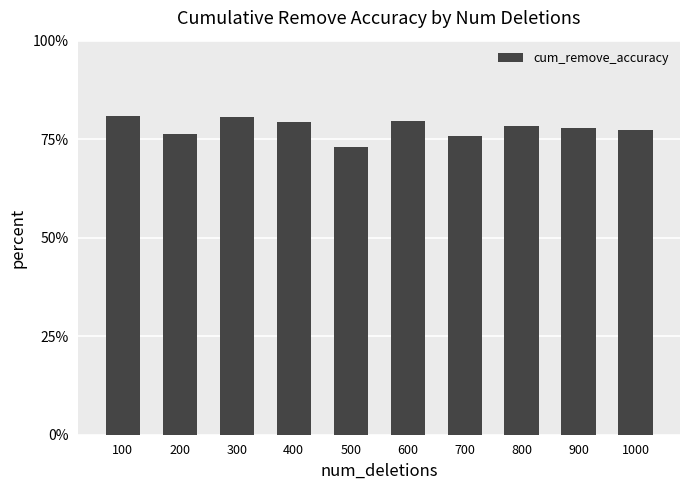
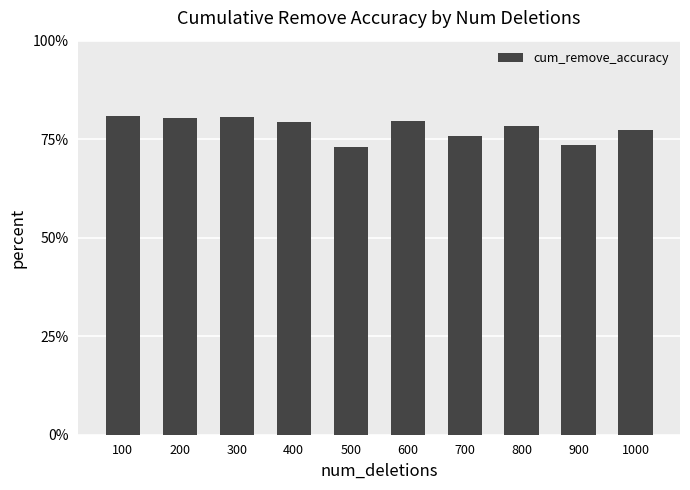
  {
    "100": "81%",
-   "200": "76%",
+   "200": "81%",
    "300": "81%",
    "400": "79%",
    "500": "73%",
    "600": "80%",
    "700": "76%",
    "800": "78%",
-   "900": "78%",
+   "900": "74%",
    "1000": "77%"
  }
